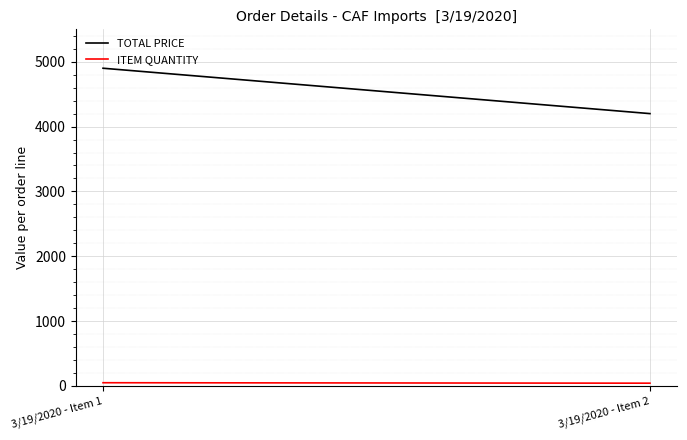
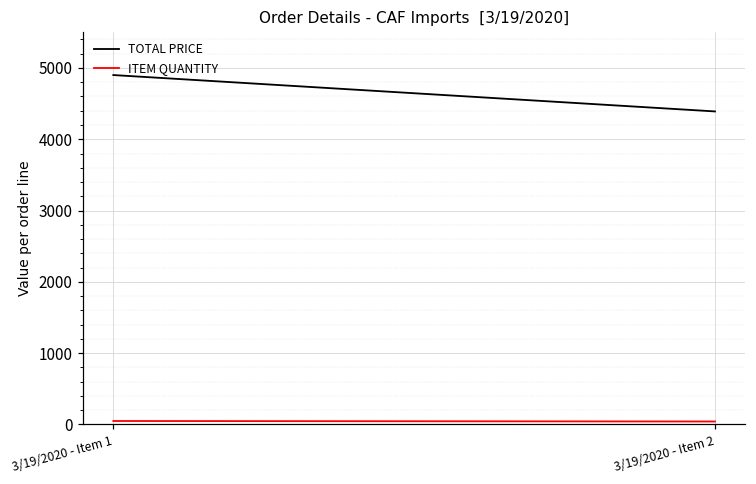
  {
    "TOTAL PRICE": {
      "3/19/2020 - Item 1": 4900,
-     "3/19/2020 - Item 2": 4200
+     "3/19/2020 - Item 2": 4400
    },
    "ITEM QUANTITY": {
      "3/19/2020 - Item 1": 0,
      "3/19/2020 - Item 2": 0
    }
  }
